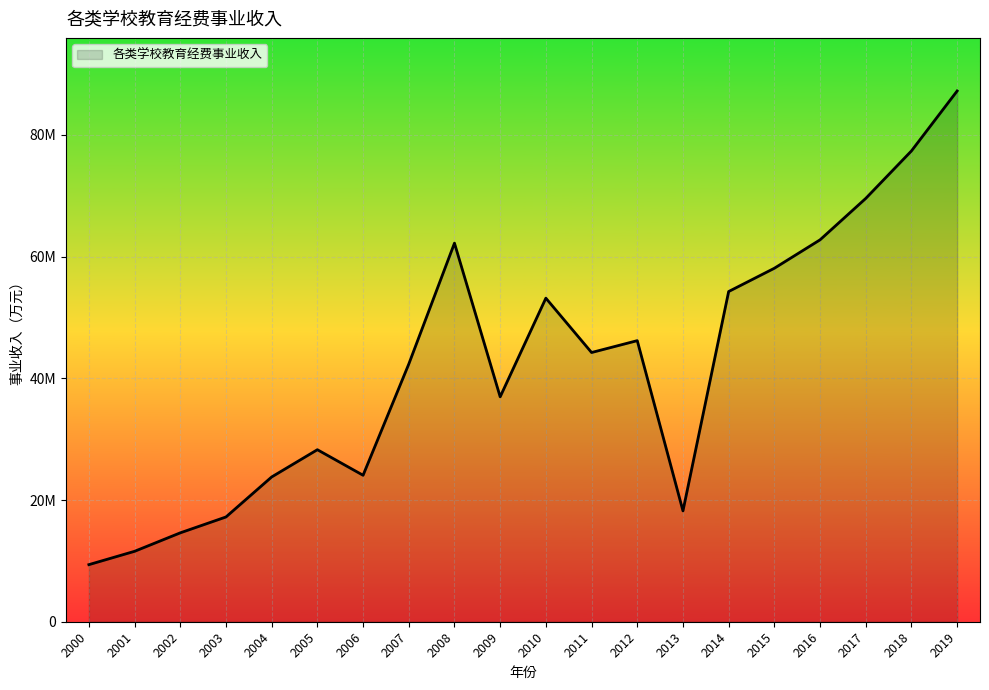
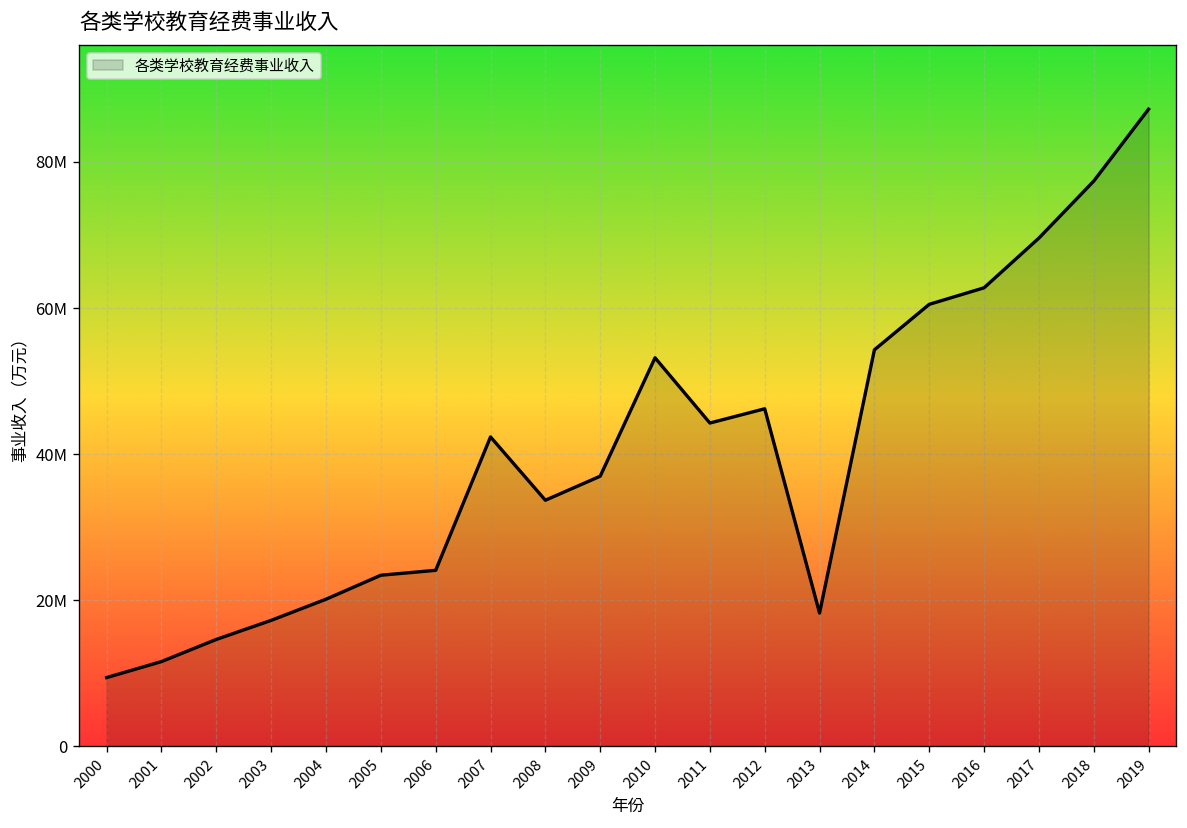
  {
    "2000": 9000000,
    "2001": 12000000,
    "2002": 15000000,
    "2003": 17000000,
-   "2004": 24000000,
-   "2005": 28000000,
+   "2004": 20000000,
+   "2005": 23000000,
    "2006": 24000000,
    "2007": 42000000,
-   "2008": 62000000,
+   "2008": 34000000,
    "2009": 37000000,
    "2010": 53000000,
    "2011": 44000000,
    "2012": 46000000,
    "2013": 18000000,
    "2014": 54000000,
-   "2015": 58000000,
+   "2015": 61000000,
    "2016": 63000000,
    "2017": 70000000,
    "2018": 77000000,
    "2019": 87000000
  }
